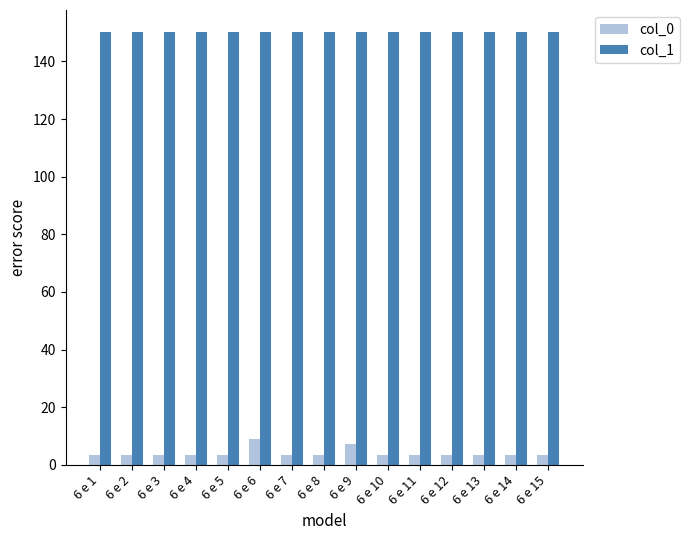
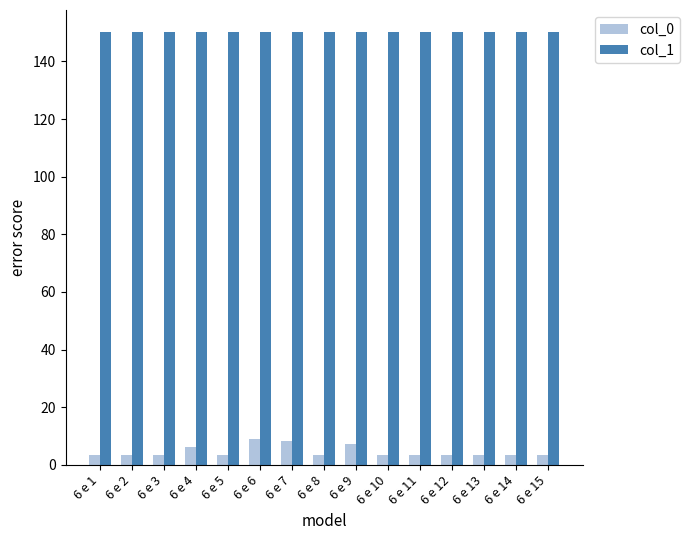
  {
    "col_0": {
      "6 e 1": 3,
      "6 e 2": 3,
      "6 e 3": 3,
-     "6 e 4": 3,
+     "6 e 4": 6,
      "6 e 5": 3,
      "6 e 6": 9,
-     "6 e 7": 3,
+     "6 e 7": 8,
      "6 e 8": 3,
      "6 e 9": 7,
      "6 e 10": 3,
      "6 e 11": 3,
      "6 e 12": 3,
      "6 e 13": 3,
      "6 e 14": 3,
      "6 e 15": 3
    },
    "col_1": {
      "6 e 1": 150,
      "6 e 2": 150,
      "6 e 3": 150,
      "6 e 4": 150,
      "6 e 5": 150,
      "6 e 6": 150,
      "6 e 7": 150,
      "6 e 8": 150,
      "6 e 9": 150,
      "6 e 10": 150,
      "6 e 11": 150,
      "6 e 12": 150,
      "6 e 13": 150,
      "6 e 14": 150,
      "6 e 15": 150
    }
  }
